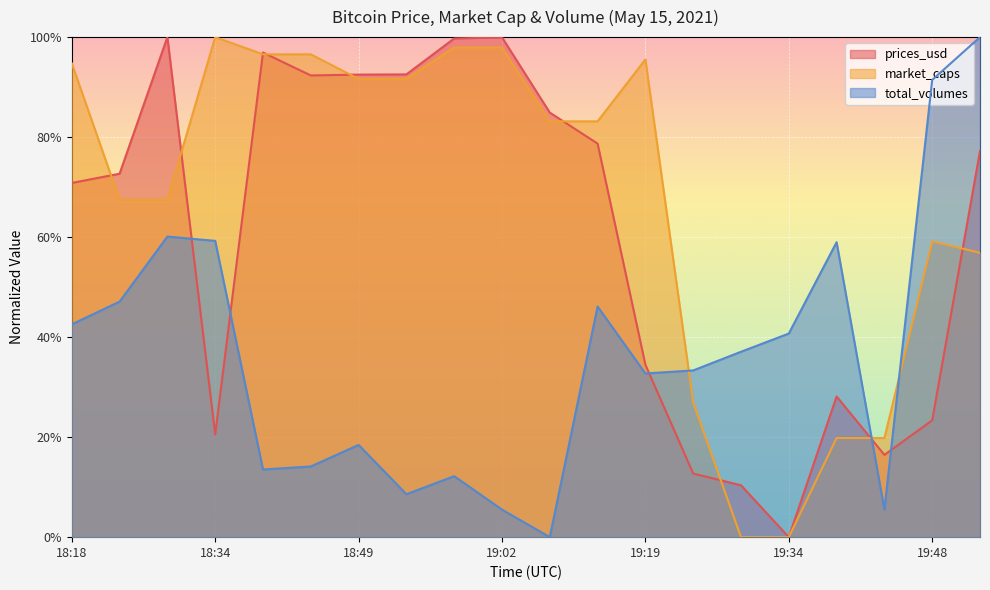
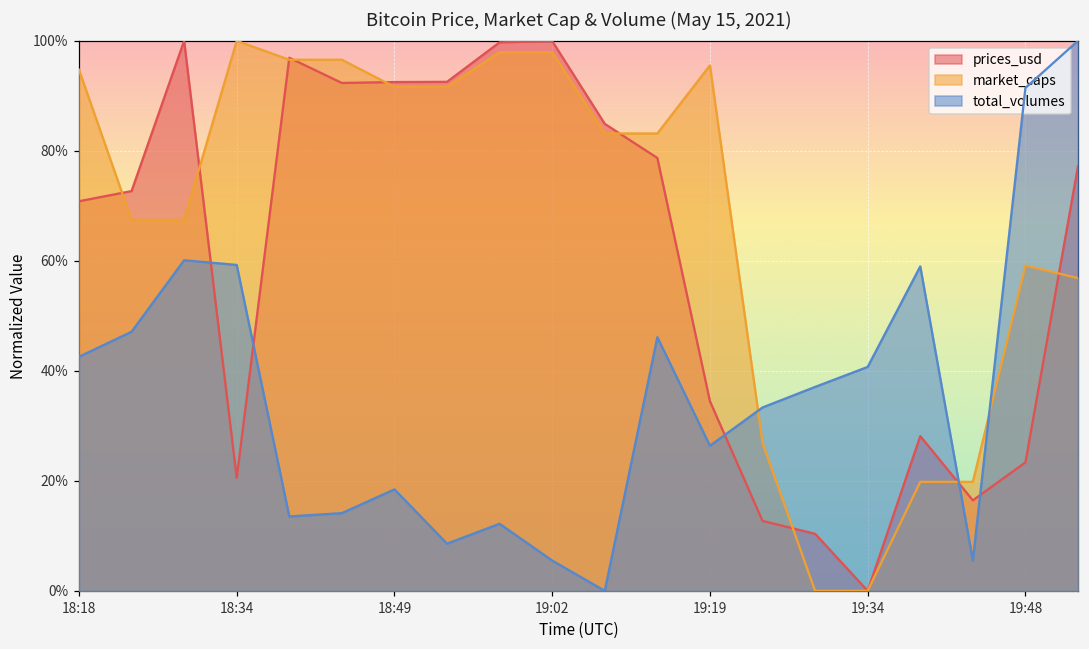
  {
    "prices_usd": {
      "18:18": "71%",
      "18:34": "21%",
      "18:49": "93%",
      "19:02": "100%",
      "19:19": "34%",
      "19:48": "23%"
    },
    "market_caps": {
      "18:18": "95%",
      "18:34": "100%",
      "18:49": "92%",
      "19:02": "98%",
      "19:19": "96%",
      "19:48": "59%"
    },
    "total_volumes": {
      "18:18": "43%",
      "18:34": "59%",
      "18:49": "18%",
      "19:02": "6%",
-     "19:19": "33%",
+     "19:19": "26%",
      "19:34": "41%"
    }
  }
